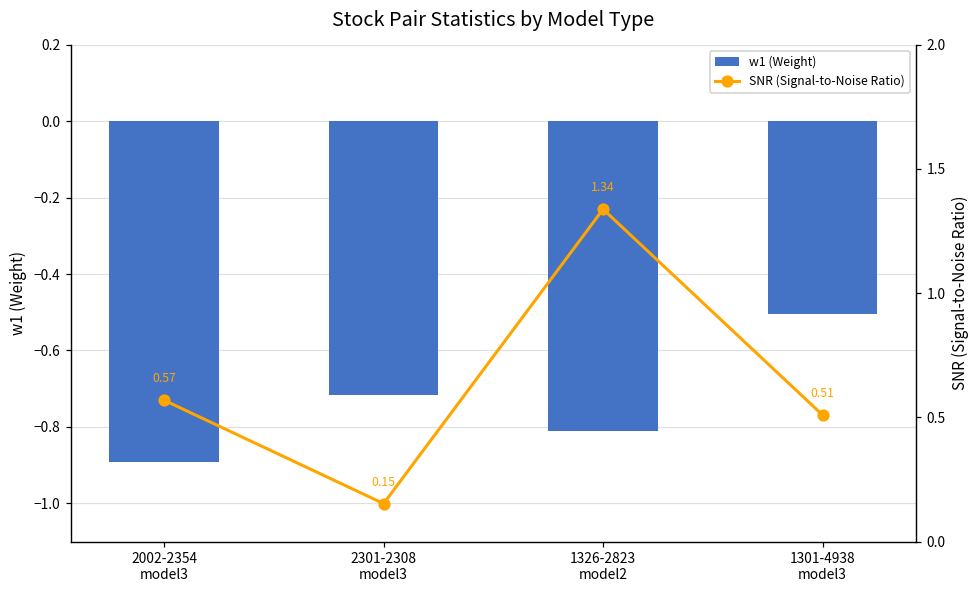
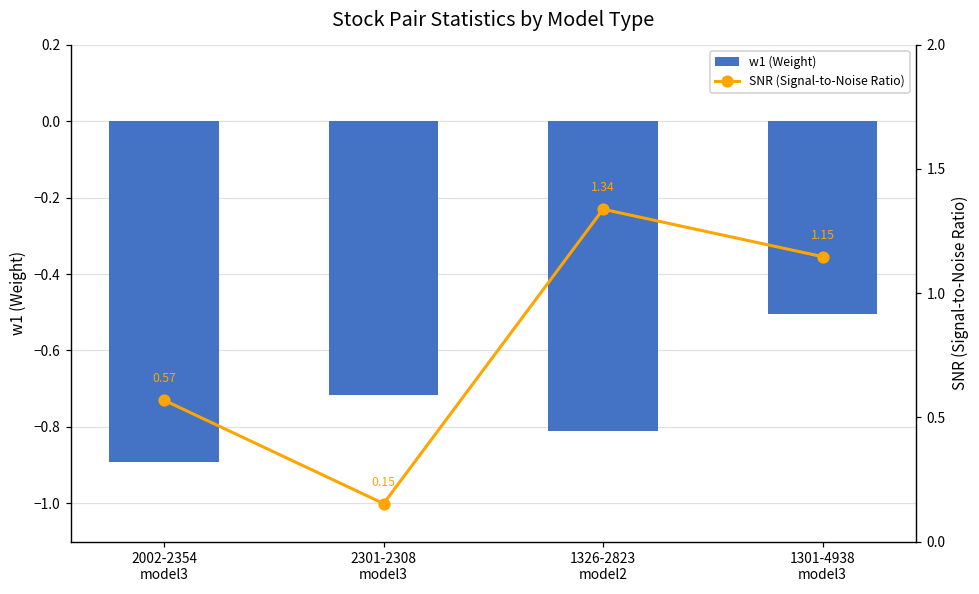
  {
    "SNR (Signal-to-Noise Ratio)": {
      "2002-2354 model3": 0.57,
      "2301-2308 model3": 0.15,
      "1326-2823 model2": 1.34,
-     "1301-4938 model3": 0.51
+     "1301-4938 model3": 1.15
    }
  }
